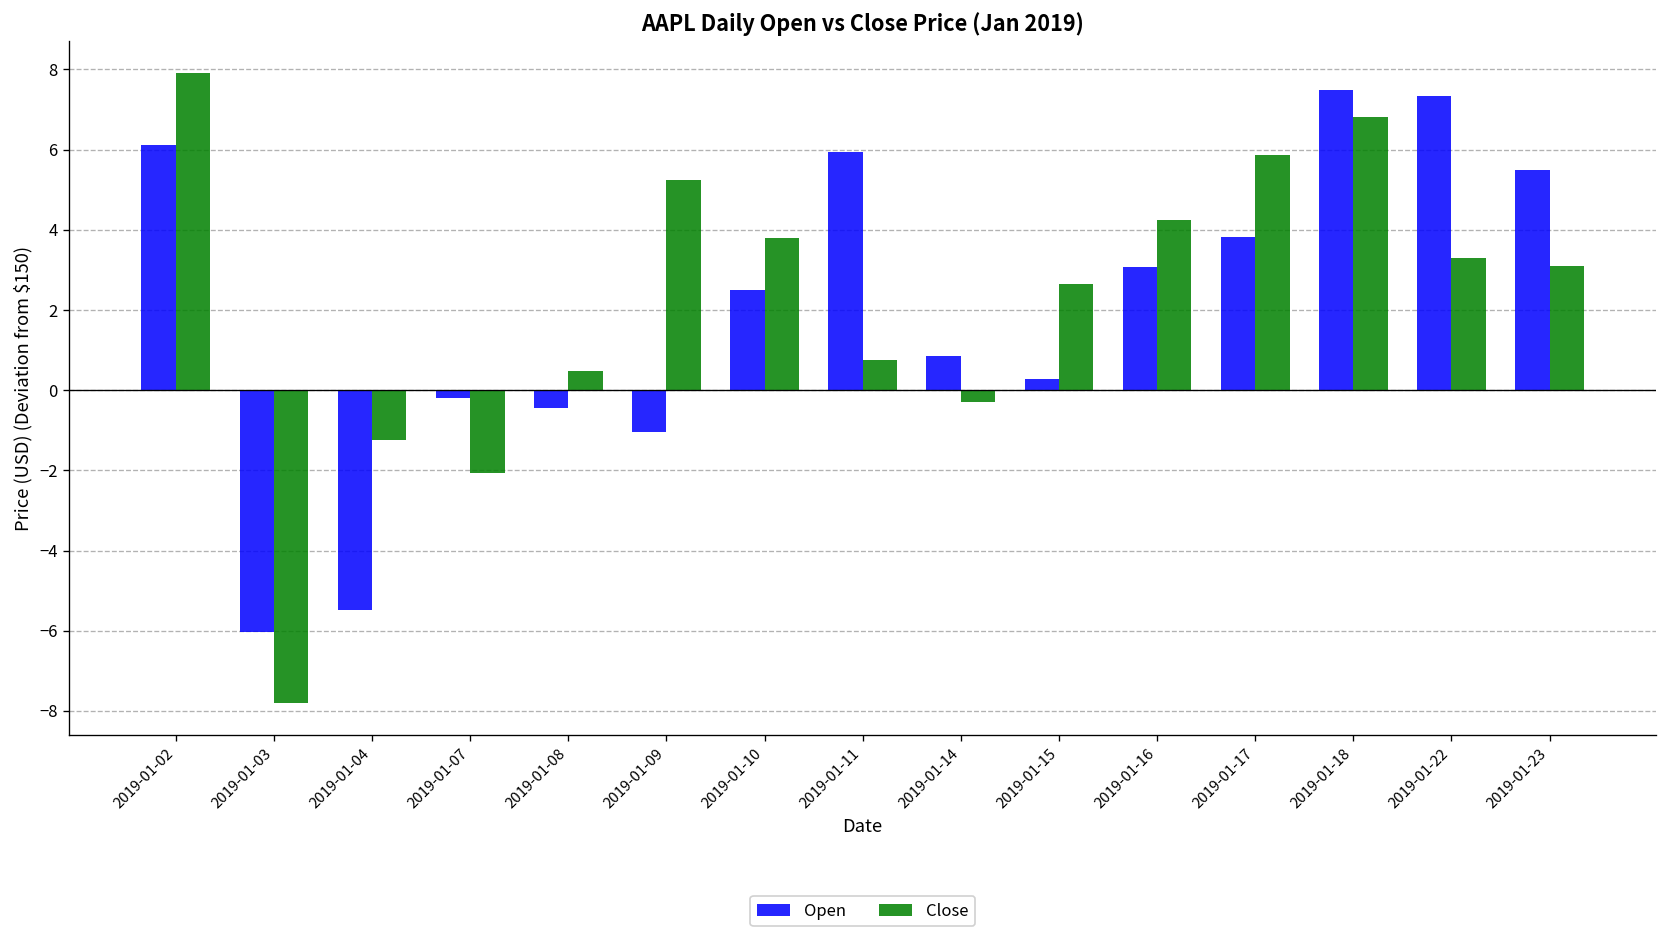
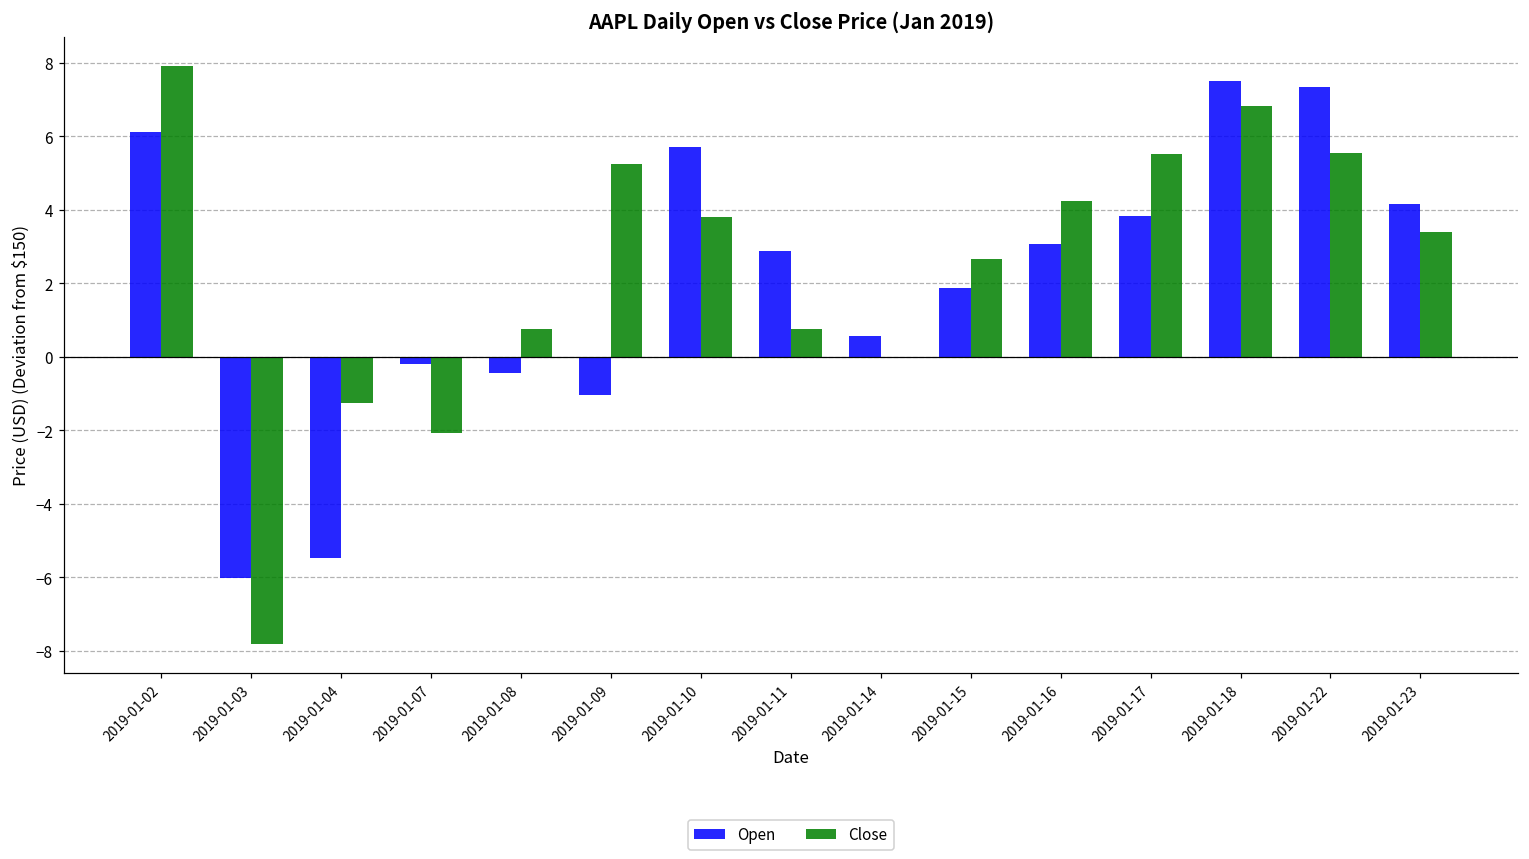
  {
    "Open": {
      "2019-01-02": 6.1,
      "2019-01-03": -6.0,
      "2019-01-04": -5.5,
      "2019-01-07": -0.2,
      "2019-01-08": -0.4,
      "2019-01-09": -1.0,
-     "2019-01-10": 2.5,
-     "2019-01-11": 5.9,
-     "2019-01-14": 0.9,
-     "2019-01-15": 0.3,
+     "2019-01-10": 5.7,
+     "2019-01-11": 2.9,
+     "2019-01-14": 0.6,
+     "2019-01-15": 1.9,
      "2019-01-16": 3.1,
      "2019-01-17": 3.8,
      "2019-01-18": 7.5,
      "2019-01-22": 7.3,
-     "2019-01-23": 5.5
+     "2019-01-23": 4.1
    },
    "Close": {
      "2019-01-02": 7.9,
      "2019-01-03": -7.8,
      "2019-01-04": -1.2,
      "2019-01-07": -2.1,
-     "2019-01-08": 0.5,
+     "2019-01-08": 0.8,
      "2019-01-09": 5.3,
      "2019-01-10": 3.8,
      "2019-01-11": 0.8,
-     "2019-01-14": -0.3,
+     "2019-01-14": 0.0,
      "2019-01-15": 2.7,
      "2019-01-16": 4.3,
-     "2019-01-17": 5.9,
+     "2019-01-17": 5.5,
      "2019-01-18": 6.8,
-     "2019-01-22": 3.3,
-     "2019-01-23": 3.1
+     "2019-01-22": 5.5,
+     "2019-01-23": 3.4
    }
  }
